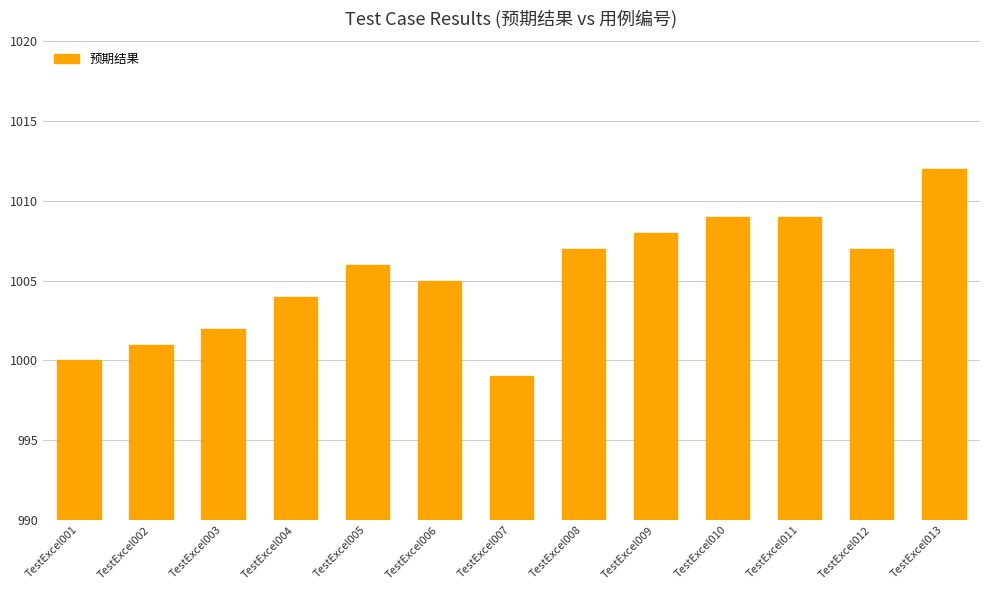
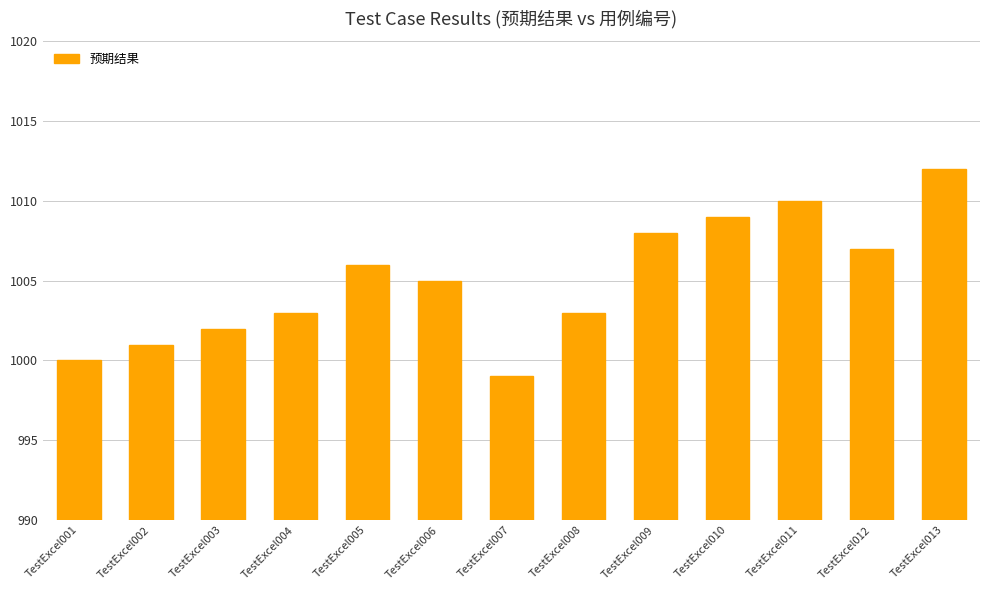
  {
    "TestExcel001": 1000,
    "TestExcel002": 1001,
    "TestExcel003": 1002,
-   "TestExcel004": 1004,
+   "TestExcel004": 1003,
    "TestExcel005": 1006,
    "TestExcel006": 1005,
    "TestExcel007": 999,
-   "TestExcel008": 1007,
+   "TestExcel008": 1003,
    "TestExcel009": 1008,
    "TestExcel010": 1009,
-   "TestExcel011": 1009,
+   "TestExcel011": 1010,
    "TestExcel012": 1007,
    "TestExcel013": 1012
  }
